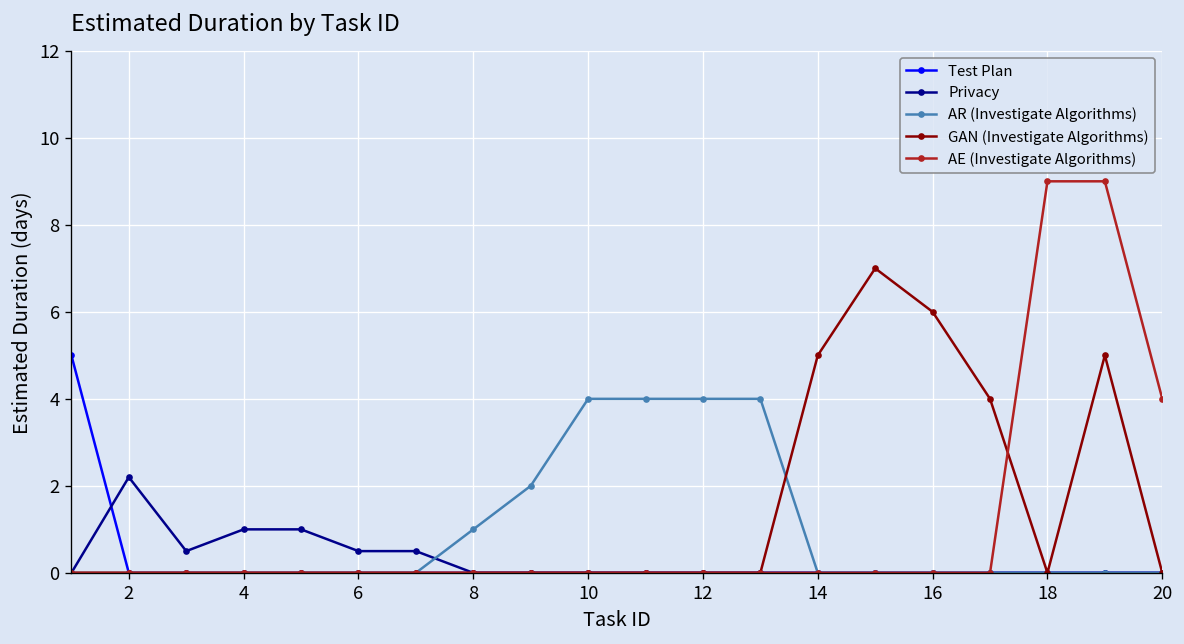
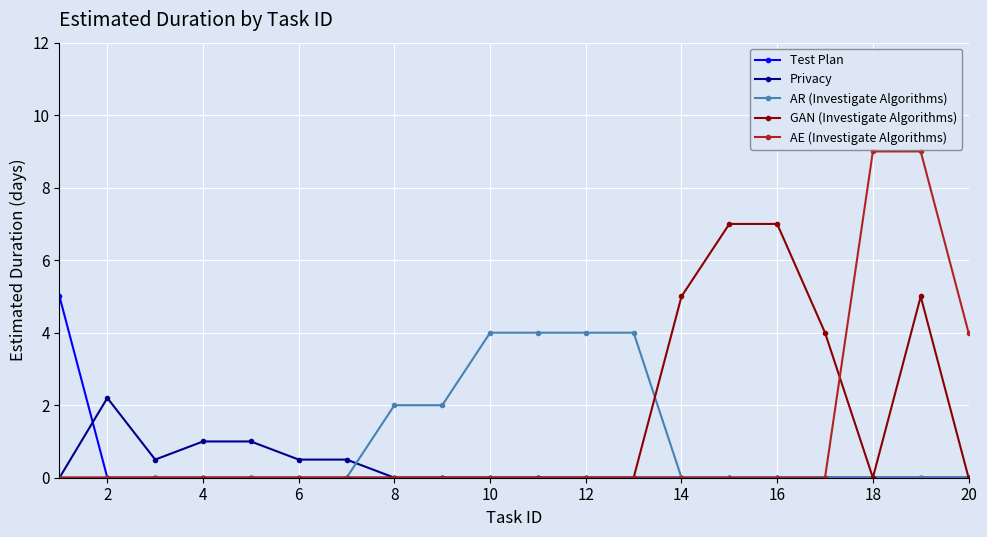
  {
    "Privacy": {
      "2": 2.2,
      "4": 1,
      "6": 0.5
    },
    "AR (Investigate Algorithms)": {
-     "8": 1,
+     "8": 2,
      "10": 4,
      "12": 4
    },
    "GAN (Investigate Algorithms)": {
      "14": 5,
-     "16": 6
+     "16": 7
    },
    "AE (Investigate Algorithms)": {
      "18": 9,
      "20": 4
    }
  }
